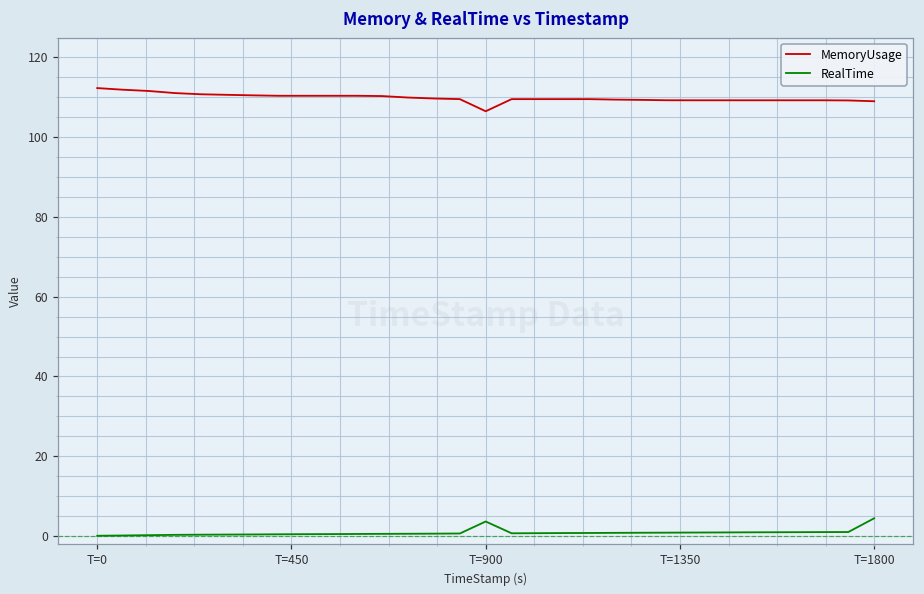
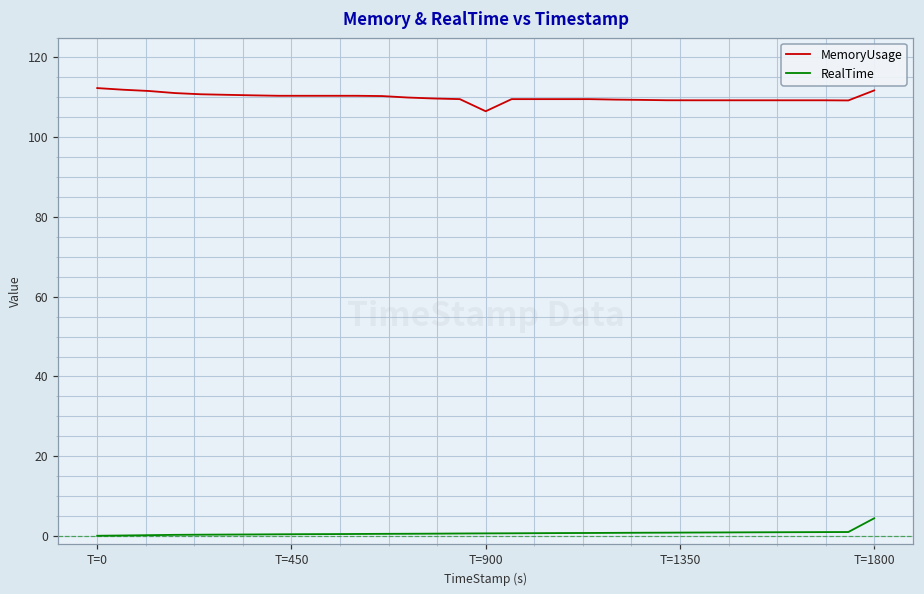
  {
    "MemoryUsage": {
      "T=0": 112,
      "T=900": 107,
-     "T=1800": 109
+     "T=1800": 112
    },
    "RealTime": {
      "T=0": 0,
-     "T=900": 4,
+     "T=900": 1,
      "T=1800": 4
    }
  }
